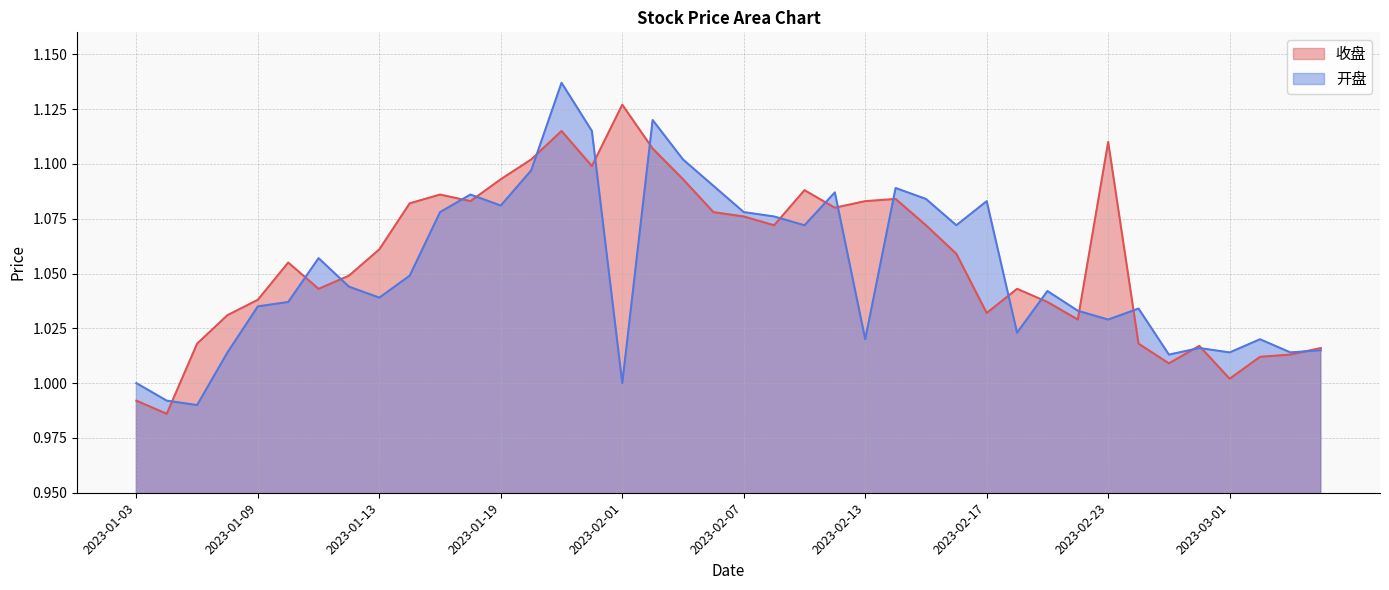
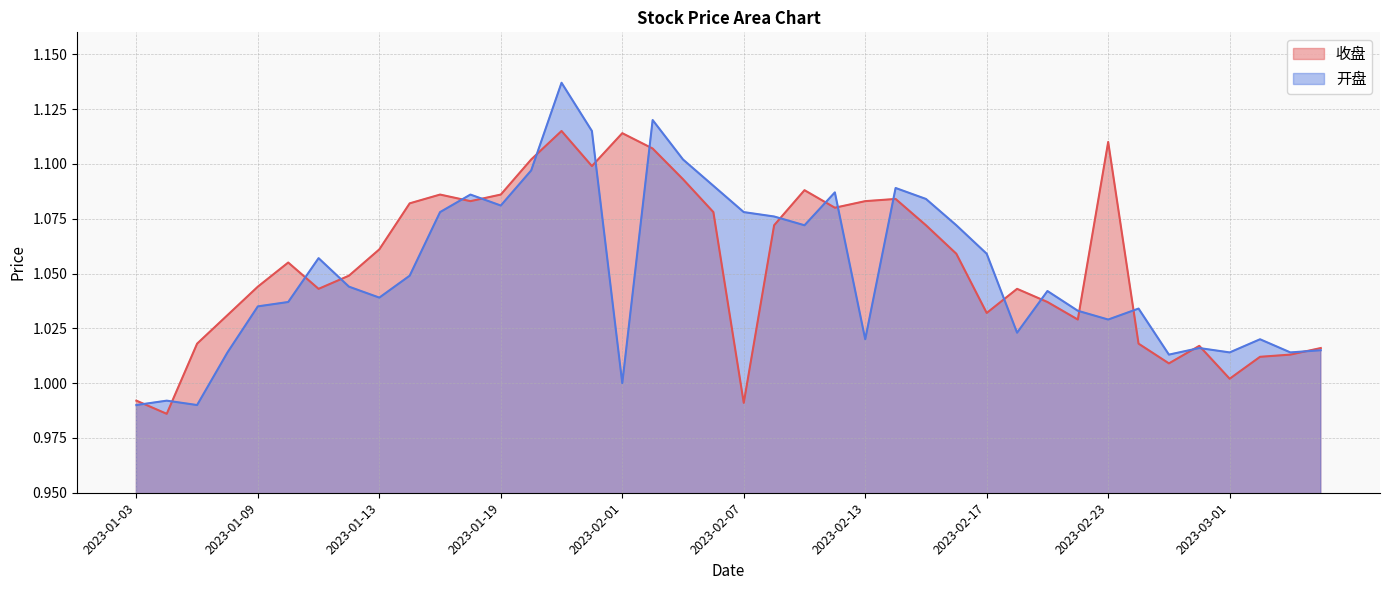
  {
    "收盘": {
      "2023-01-03": 0.992,
-     "2023-01-09": 1.038,
+     "2023-01-09": 1.044,
      "2023-01-13": 1.061,
-     "2023-01-19": 1.093,
-     "2023-02-01": 1.127,
-     "2023-02-07": 1.076,
+     "2023-01-19": 1.086,
+     "2023-02-01": 1.114,
+     "2023-02-07": 0.991,
      "2023-02-13": 1.083,
      "2023-02-17": 1.032,
      "2023-02-23": 1.110,
      "2023-03-01": 1.002
    },
    "开盘": {
-     "2023-01-03": 1.00,
+     "2023-01-03": 0.99,
      "2023-01-09": 1.035,
      "2023-01-13": 1.039,
      "2023-01-19": 1.081,
      "2023-02-01": 1.000,
      "2023-02-07": 1.078,
      "2023-02-13": 1.020,
-     "2023-02-17": 1.083,
+     "2023-02-17": 1.059,
      "2023-02-23": 1.029,
      "2023-03-01": 1.014
    }
  }
